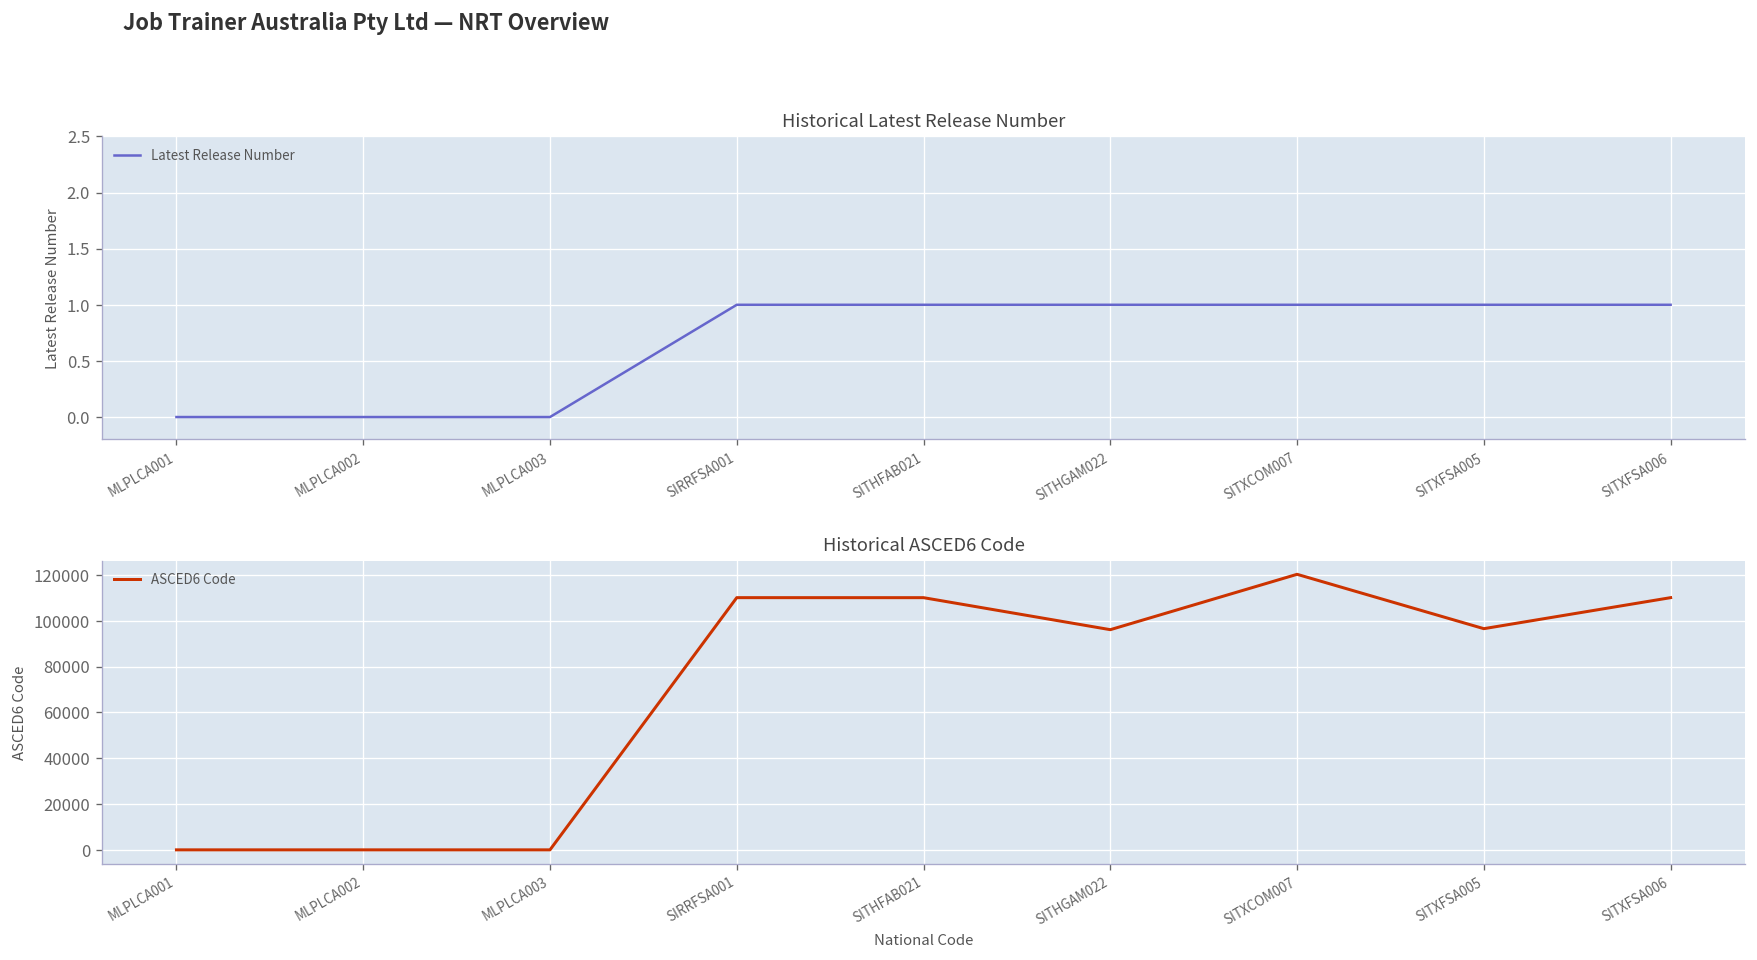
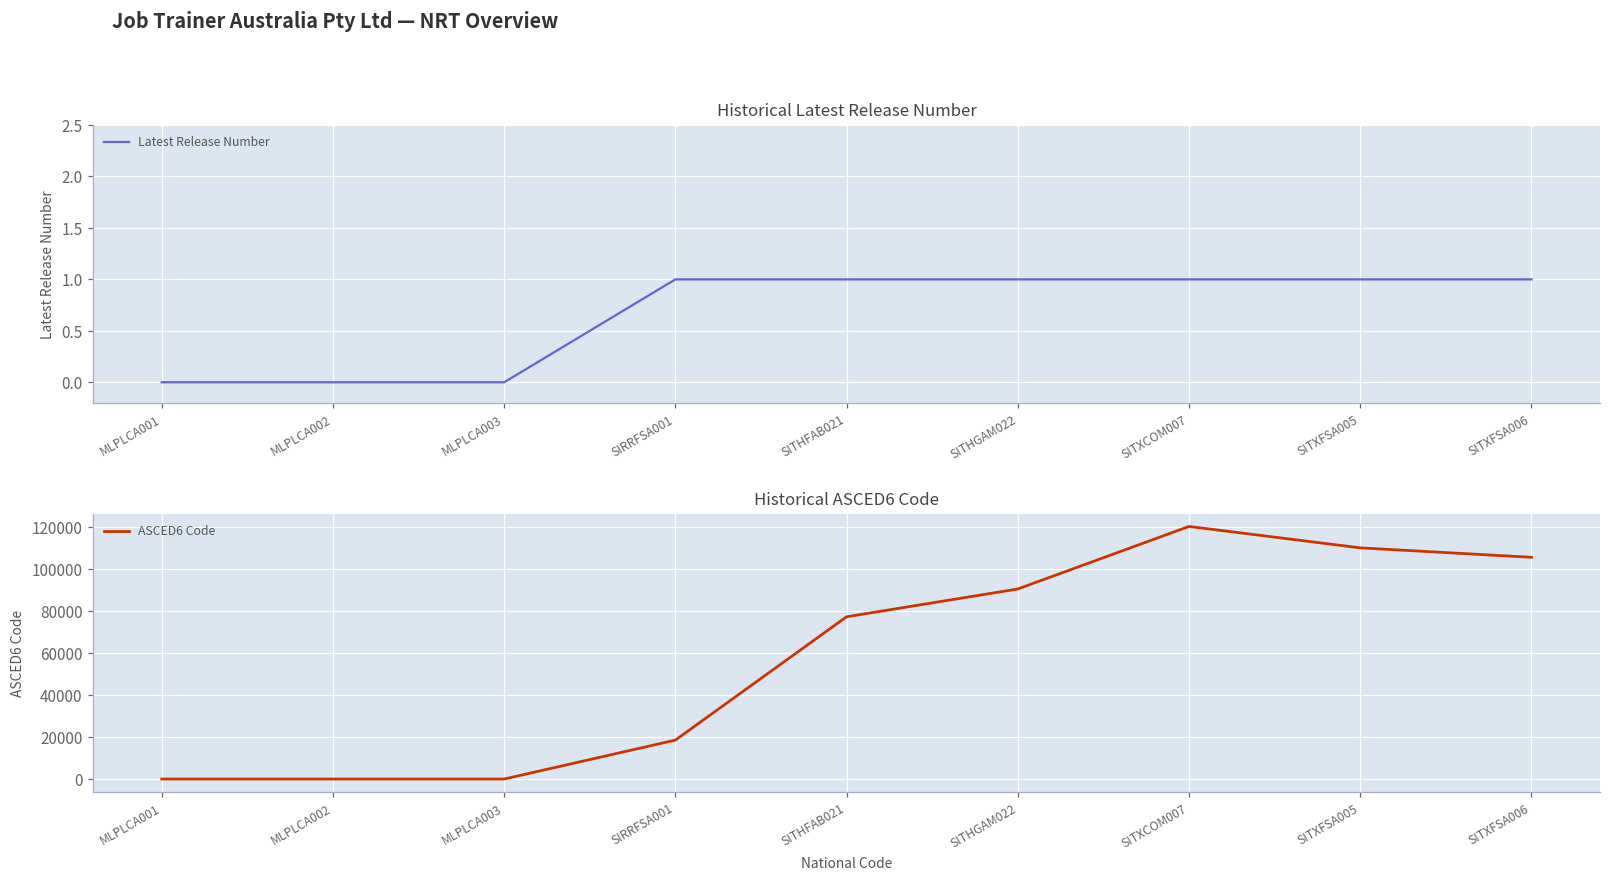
  {
    "Historical Latest Release Number": {
      "MLPLCA001": 0.0,
      "MLPLCA002": 0.0,
      "MLPLCA003": 0.0,
      "SIRRFSA001": 1.0,
      "SITHFAB021": 1.0,
      "SITHGAM022": 1.0,
      "SITXCOM007": 1.0,
      "SITXFSA005": 1.0,
      "SITXFSA006": 1.0
    },
    "Historical ASCED6 Code": {
      "MLPLCA001": 0,
      "MLPLCA002": 0,
      "MLPLCA003": 0,
-     "SIRRFSA001": 110000,
-     "SITHFAB021": 110000,
-     "SITHGAM022": 96000,
+     "SIRRFSA001": 19000,
+     "SITHFAB021": 77000,
+     "SITHGAM022": 91000,
      "SITXCOM007": 120000,
-     "SITXFSA005": 97000,
-     "SITXFSA006": 110000
+     "SITXFSA005": 110000,
+     "SITXFSA006": 106000
    }
  }
